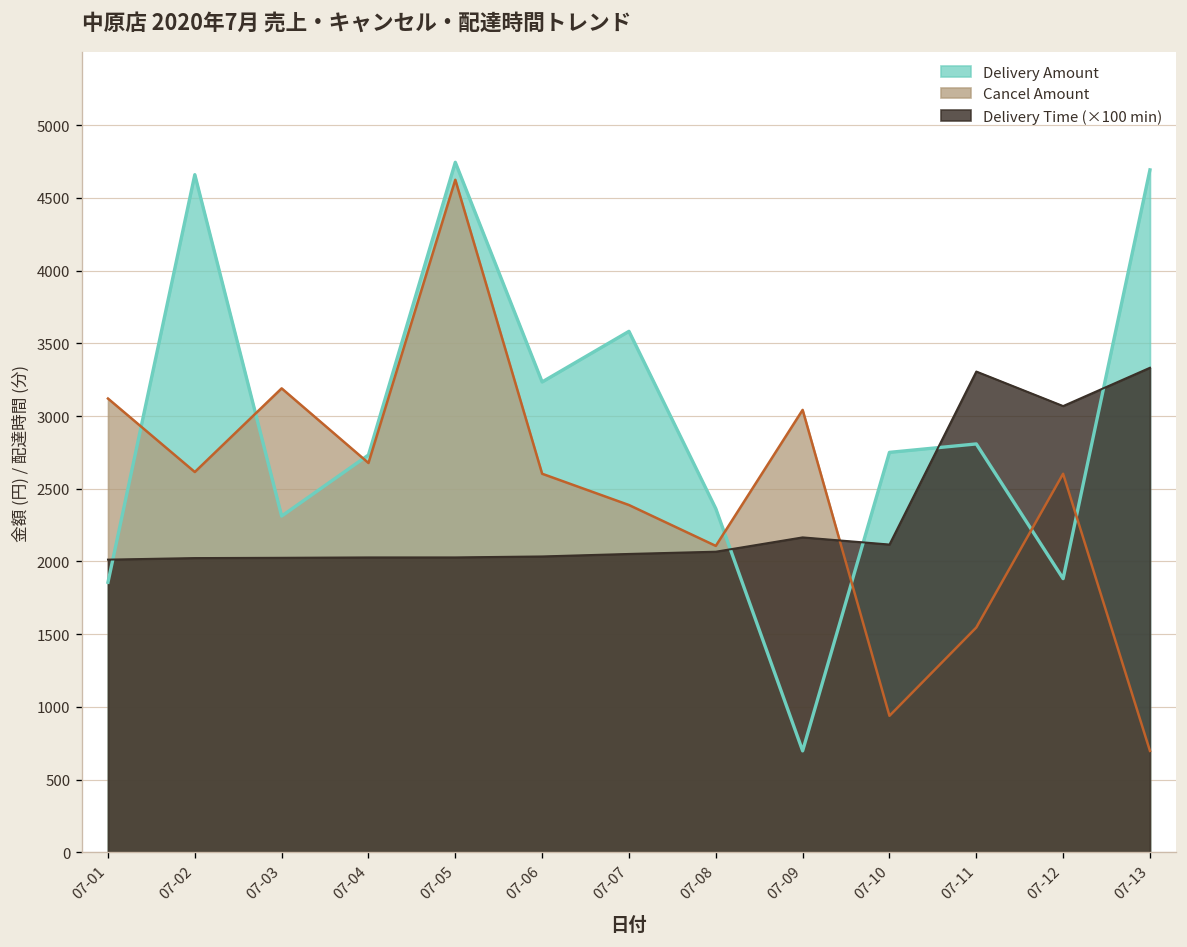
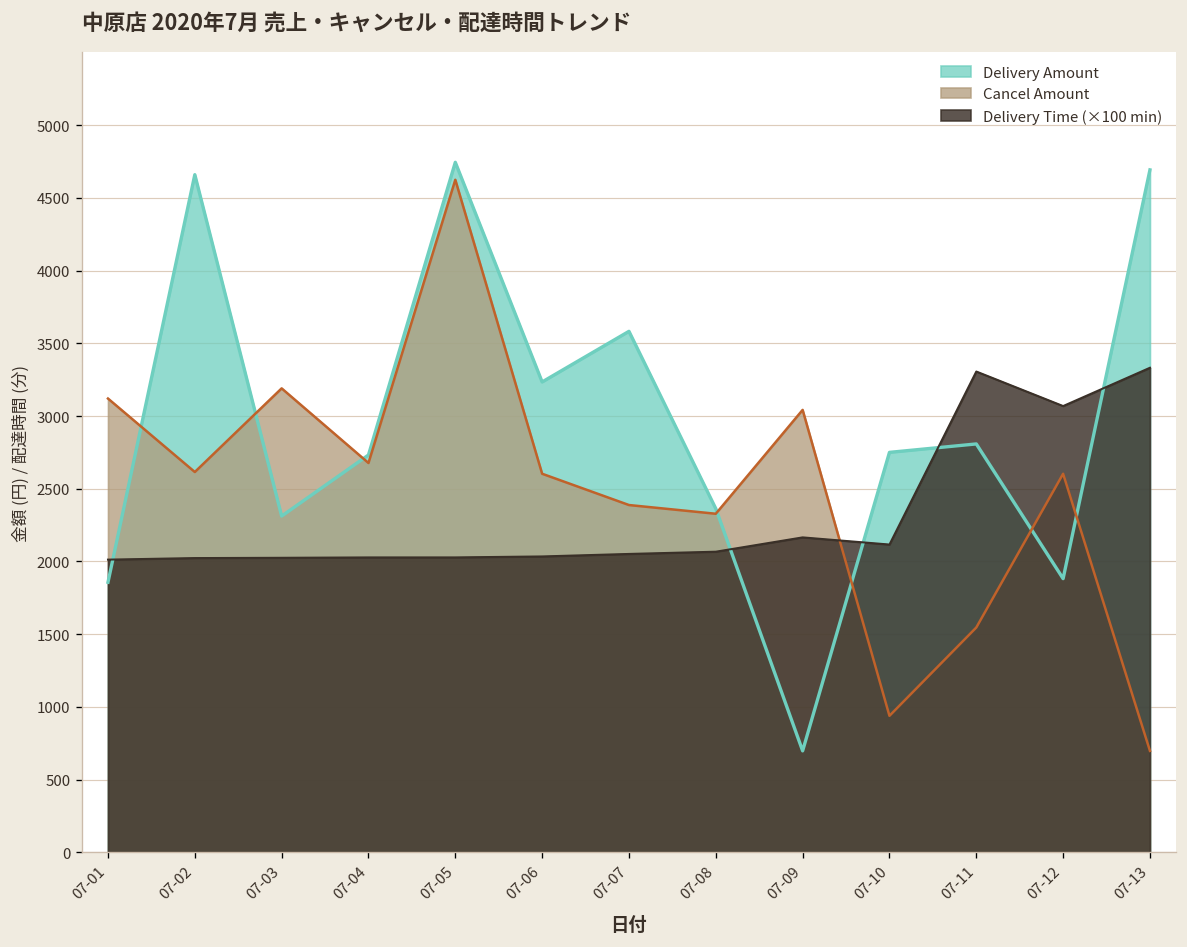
  {
    "Delivery Amount": {
      "07-01": 1860,
      "07-02": 4660,
      "07-03": 2310,
      "07-04": 2730,
      "07-05": 4740,
      "07-06": 3230,
      "07-07": 3580,
      "07-08": 2360,
      "07-09": 700,
      "07-10": 2750,
      "07-11": 2810,
      "07-12": 1880,
      "07-13": 4690
    },
    "Cancel Amount": {
      "07-01": 3120,
      "07-02": 2620,
      "07-03": 3190,
      "07-04": 2680,
      "07-05": 4620,
      "07-06": 2600,
      "07-07": 2390,
-     "07-08": 2110,
+     "07-08": 2330,
      "07-09": 3040,
      "07-10": 940,
      "07-11": 1550,
      "07-12": 2600,
      "07-13": 700
    },
    "Delivery Time (×100 min)": {
      "07-01": 2010,
      "07-02": 2020,
      "07-03": 2030,
      "07-04": 2030,
      "07-05": 2030,
      "07-06": 2030,
      "07-07": 2050,
      "07-08": 2070,
      "07-09": 2170,
      "07-10": 2120,
      "07-11": 3310,
      "07-12": 3070,
      "07-13": 3330
    }
  }
